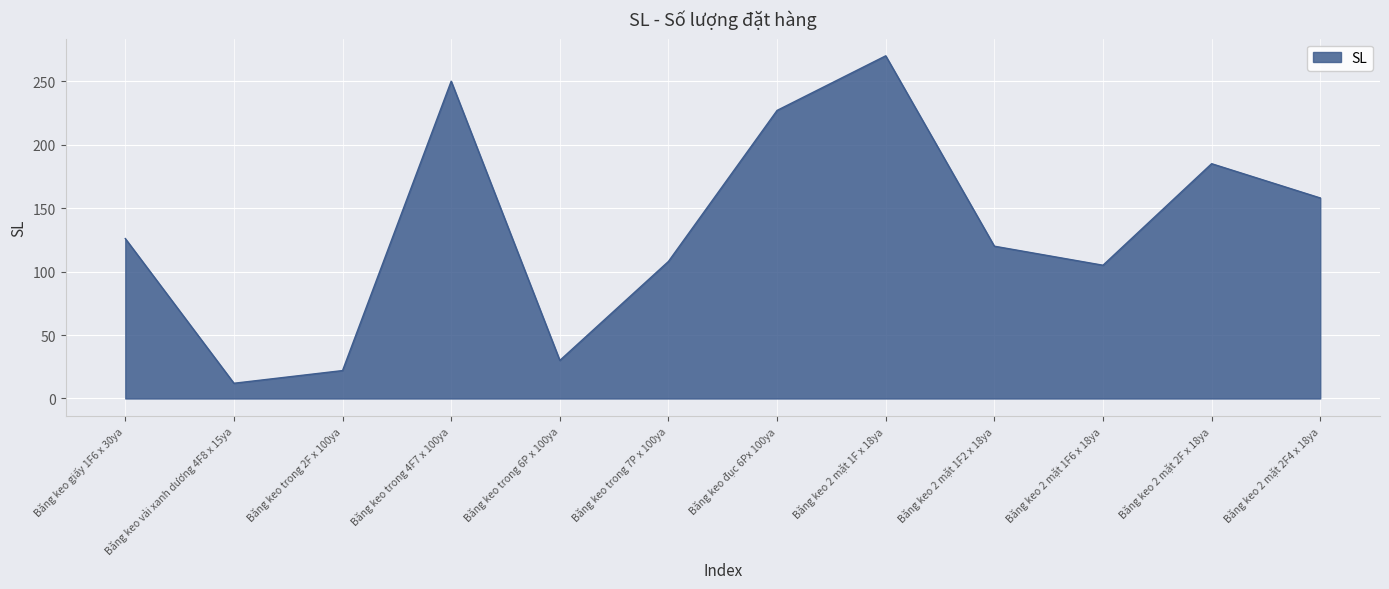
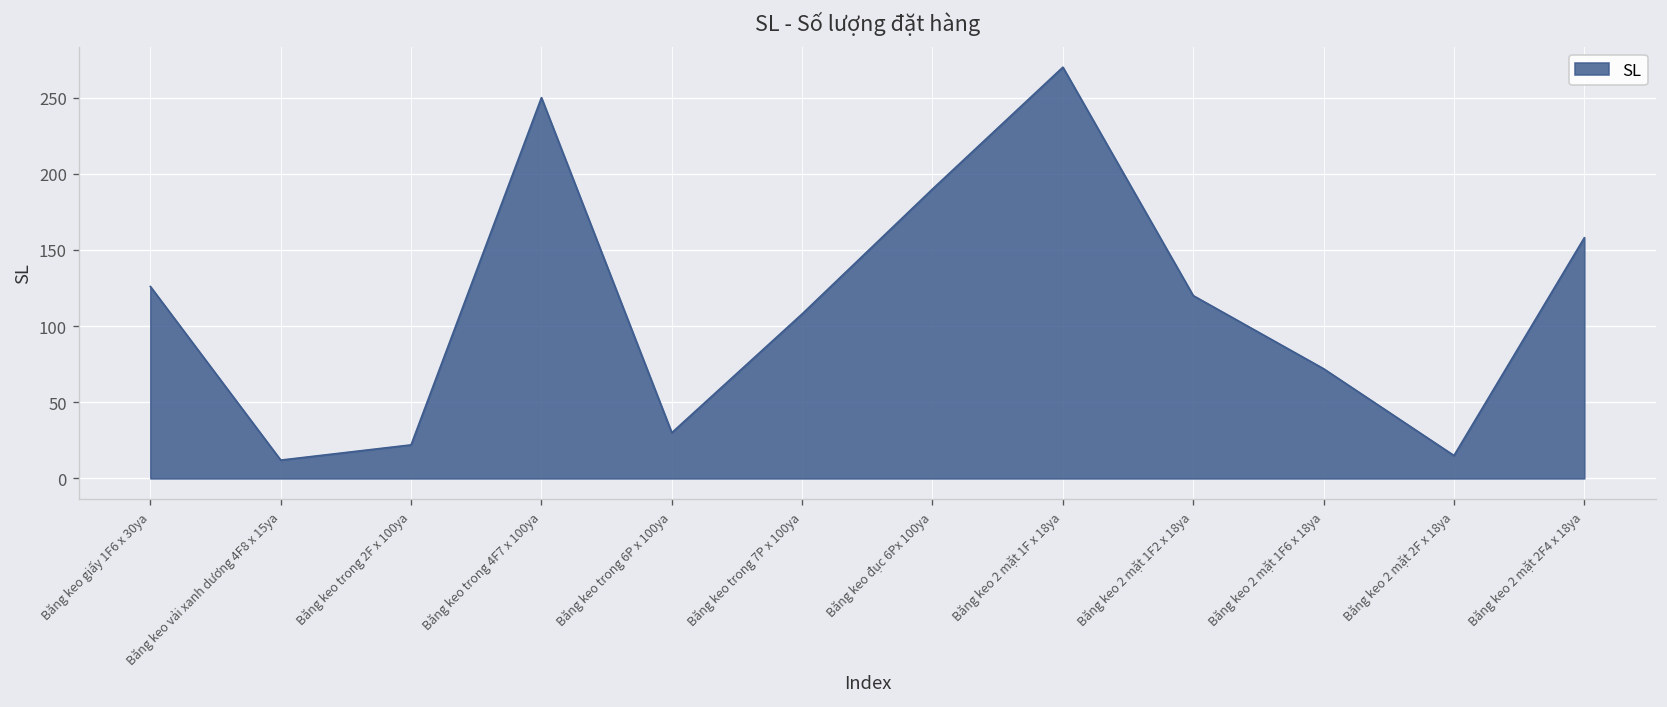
  {
    "Băng keo giấy 1F6 x 30ya": 126,
    "Băng keo vải xanh dương 4F8 x 15ya": 12,
    "Băng keo trong 2F x 100ya": 22,
    "Băng keo trong 4F7 x 100ya": 250,
    "Băng keo trong 6P x 100ya": 30,
    "Băng keo trong 7P x 100ya": 108,
-   "Băng keo đục 6Px 100ya": 227,
+   "Băng keo đục 6Px 100ya": 190,
    "Băng keo 2 mặt 1F x 18ya": 270,
    "Băng keo 2 mặt 1F2 x 18ya": 120,
-   "Băng keo 2 mặt 1F6 x 18ya": 105,
-   "Băng keo 2 mặt 2F x 18ya": 185,
+   "Băng keo 2 mặt 1F6 x 18ya": 72,
+   "Băng keo 2 mặt 2F x 18ya": 15,
    "Băng keo 2 mặt 2F4 x 18ya": 158
  }
